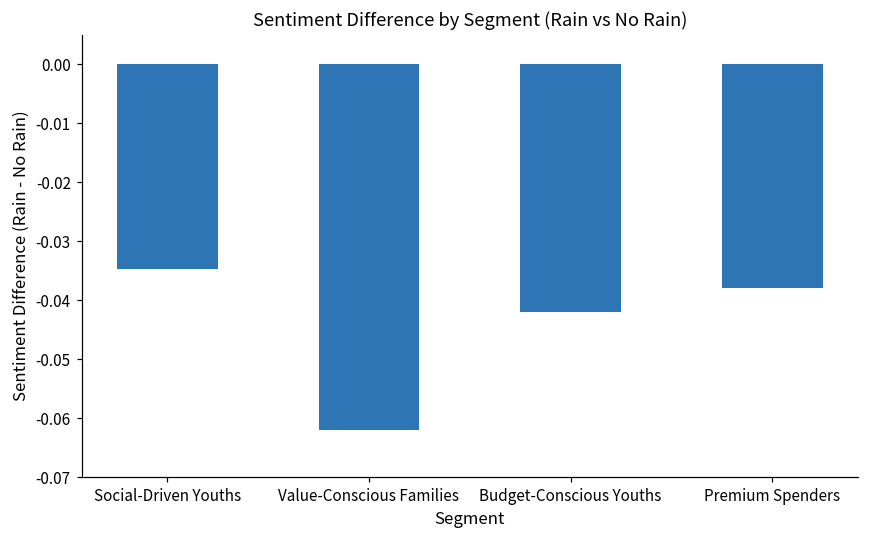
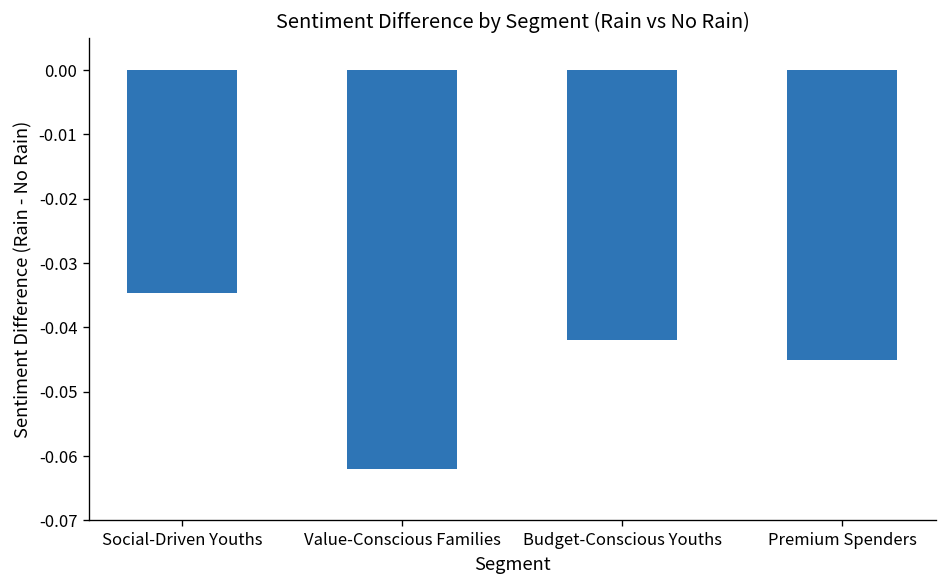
  {
    "Social-Driven Youths": -0.035,
    "Value-Conscious Families": -0.062,
    "Budget-Conscious Youths": -0.042,
-   "Premium Spenders": -0.038
+   "Premium Spenders": -0.045
  }
